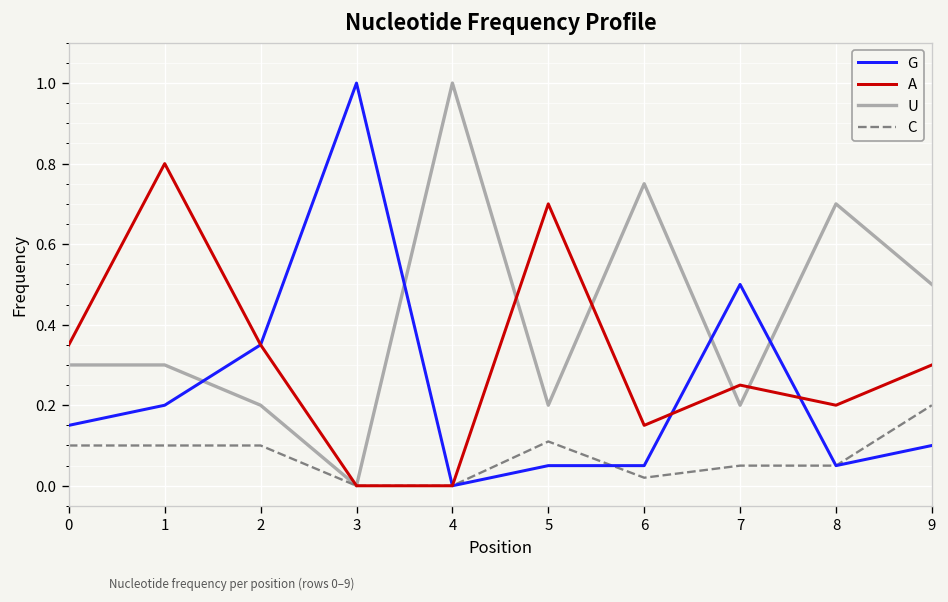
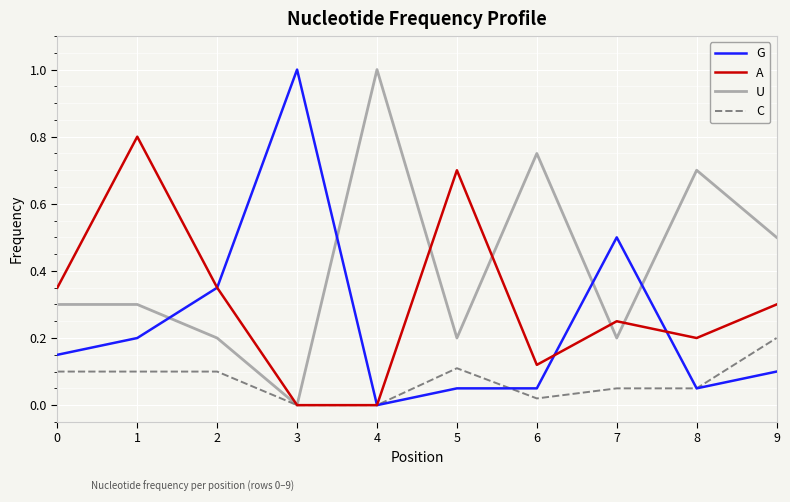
  {
    "G": {
      "0": 0.15,
      "1": 0.20,
      "3": 1.00,
      "5": 0.05,
      "6": 0.05,
      "7": 0.50,
      "9": 0.10
    },
    "A": {
      "0": 0.35,
      "1": 0.80,
      "5": 0.70,
-     "6": 0.15,
+     "6": 0.12,
      "7": 0.25,
      "8": 0.20,
      "9": 0.30
    },
    "U": {
      "0": 0.30,
      "1": 0.30,
      "2": 0.20,
      "4": 1.00,
      "5": 0.20,
      "6": 0.75,
      "7": 0.20,
      "8": 0.70,
      "9": 0.50
    },
    "C": {
      "0": 0.10,
      "1": 0.10,
      "2": 0.10,
      "5": 0.11,
      "6": 0.02,
      "7": 0.05,
      "9": 0.20
    }
  }
